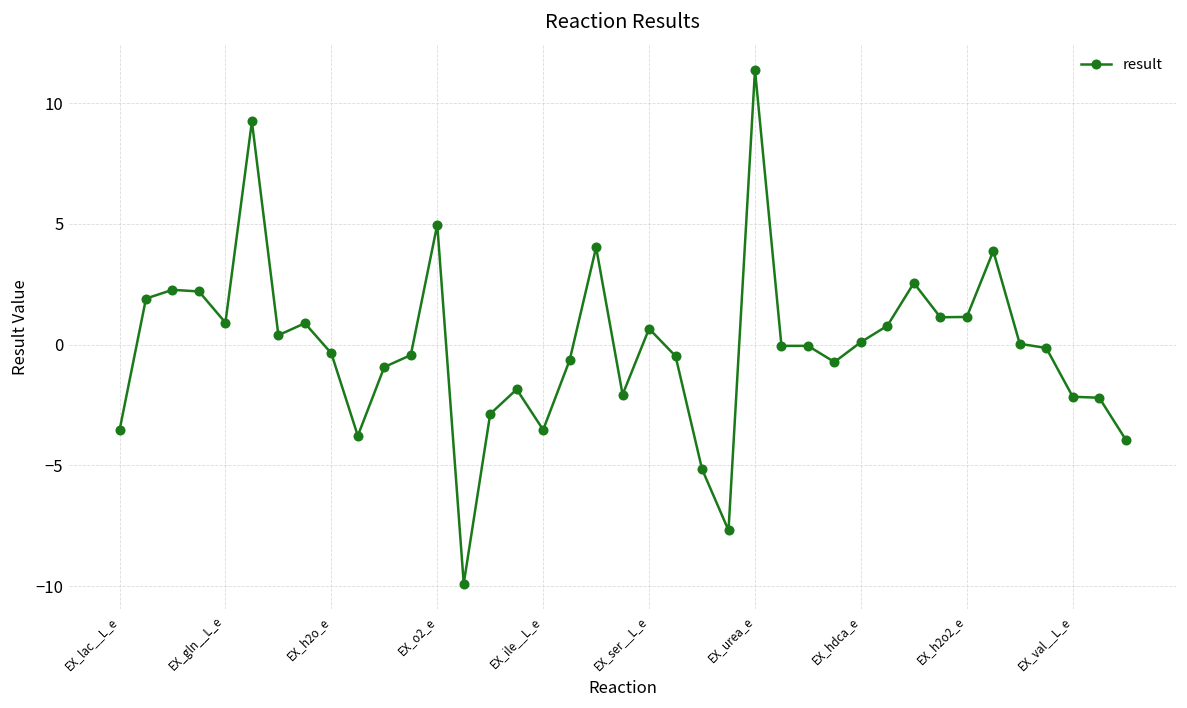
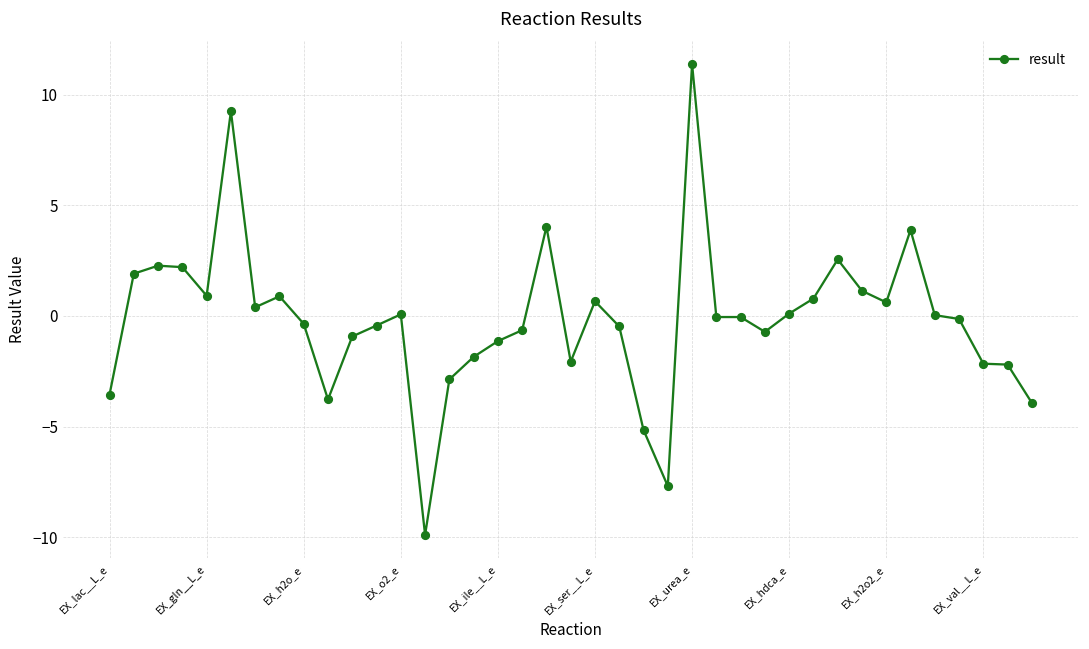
  {
    "EX_lac__L_e": -3.5,
    "EX_gln__L_e": 0.9,
    "EX_h2o_e": -0.4,
-   "EX_o2_e": 5.0,
-   "EX_ile__L_e": -3.5,
+   "EX_o2_e": 0.1,
+   "EX_ile__L_e": -1.1,
    "EX_ser__L_e": 0.7,
    "EX_urea_e": 11.4,
    "EX_hdca_e": 0.1,
-   "EX_h2o2_e": 1.1,
+   "EX_h2o2_e": 0.6,
    "EX_val__L_e": -2.2
  }
